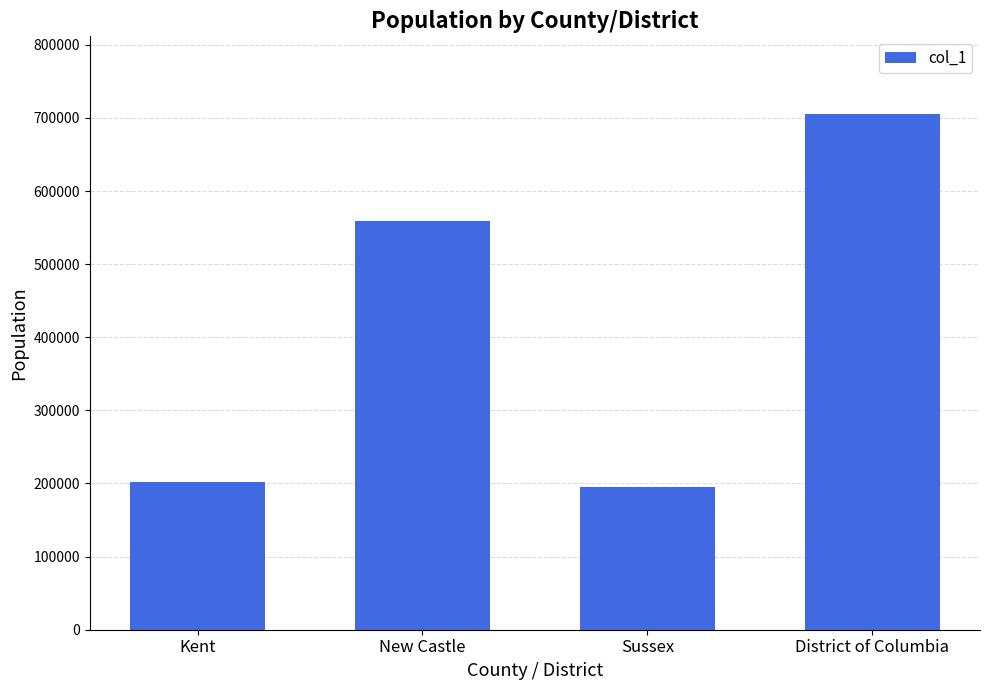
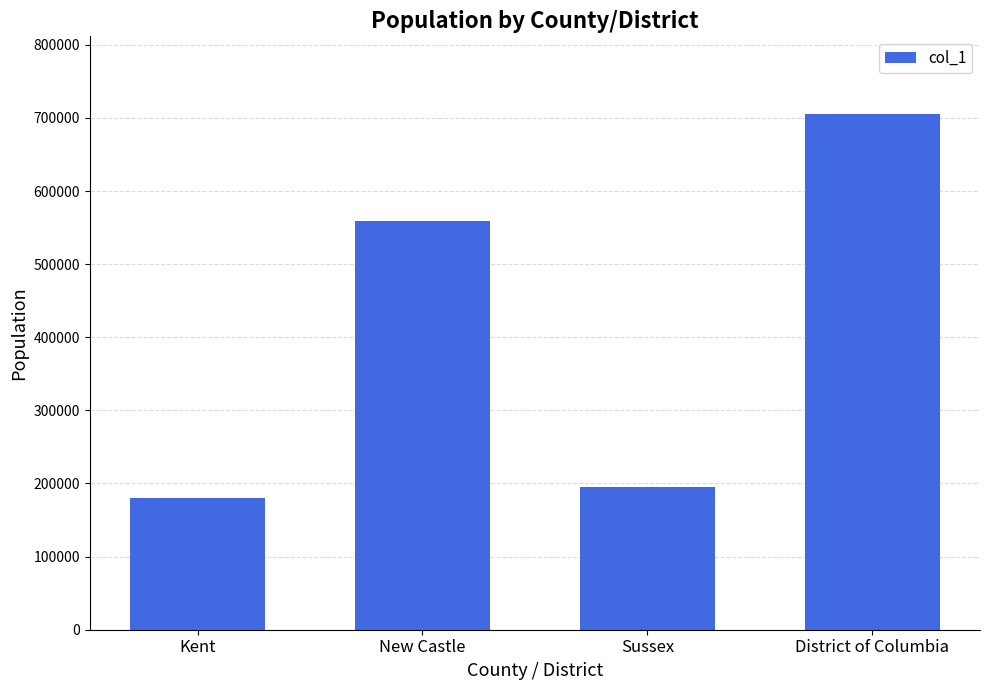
  {
-   "Kent": 200000,
+   "Kent": 180000,
    "New Castle": 560000,
    "Sussex": 200000,
    "District of Columbia": 710000
  }
